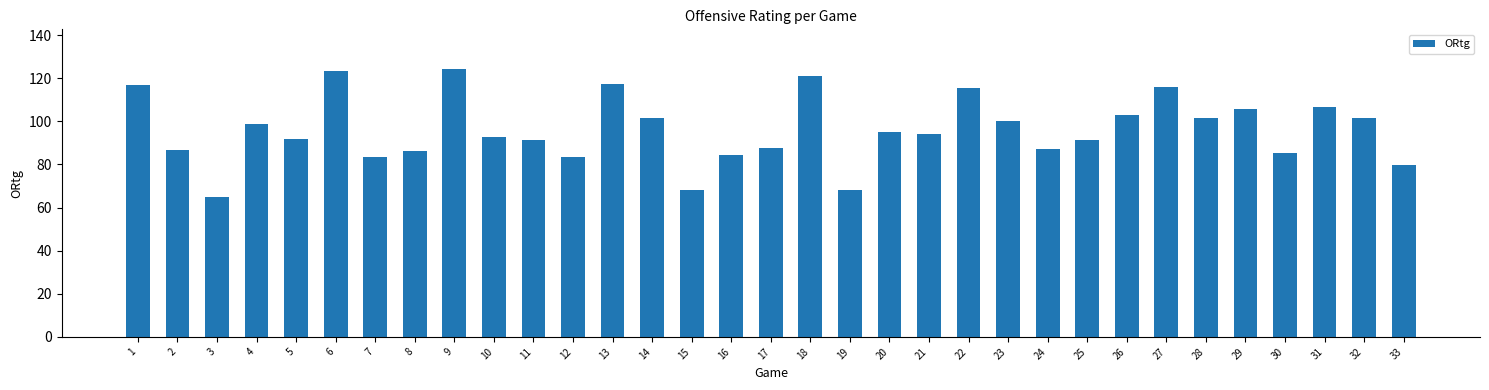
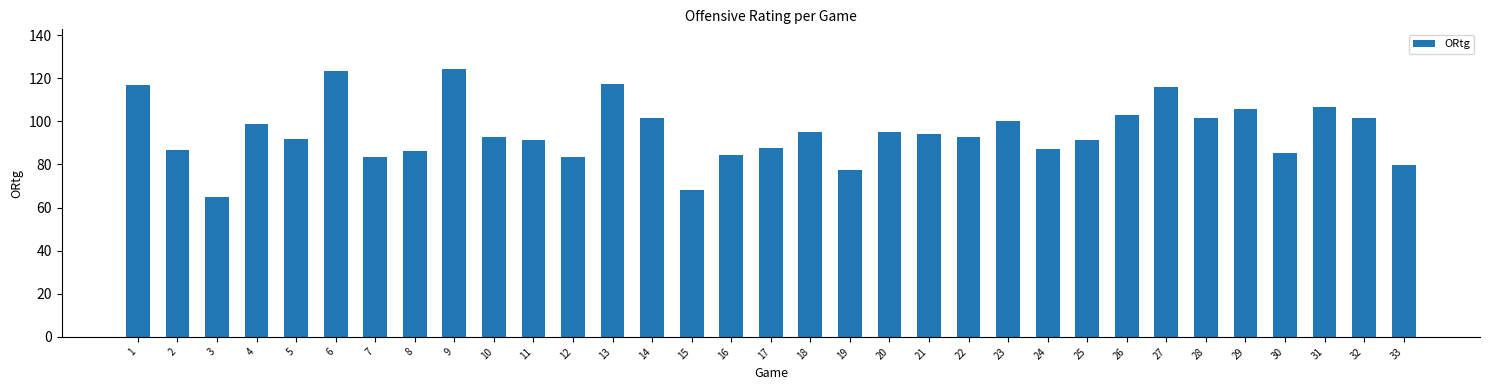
  {
    "1": 117,
    "2": 87,
    "3": 65,
    "4": 99,
    "5": 92,
    "6": 123,
    "7": 84,
    "8": 86,
    "9": 124,
    "10": 93,
    "11": 92,
    "12": 83,
    "13": 117,
    "14": 101,
    "15": 68,
    "16": 85,
    "17": 88,
-   "18": 121,
-   "19": 68,
+   "18": 95,
+   "19": 78,
    "20": 95,
    "21": 94,
-   "22": 115,
+   "22": 93,
    "23": 100,
    "24": 87,
    "25": 91,
    "26": 103,
    "27": 116,
    "28": 101,
    "29": 106,
    "30": 85,
    "31": 107,
    "32": 101,
    "33": 80
  }
